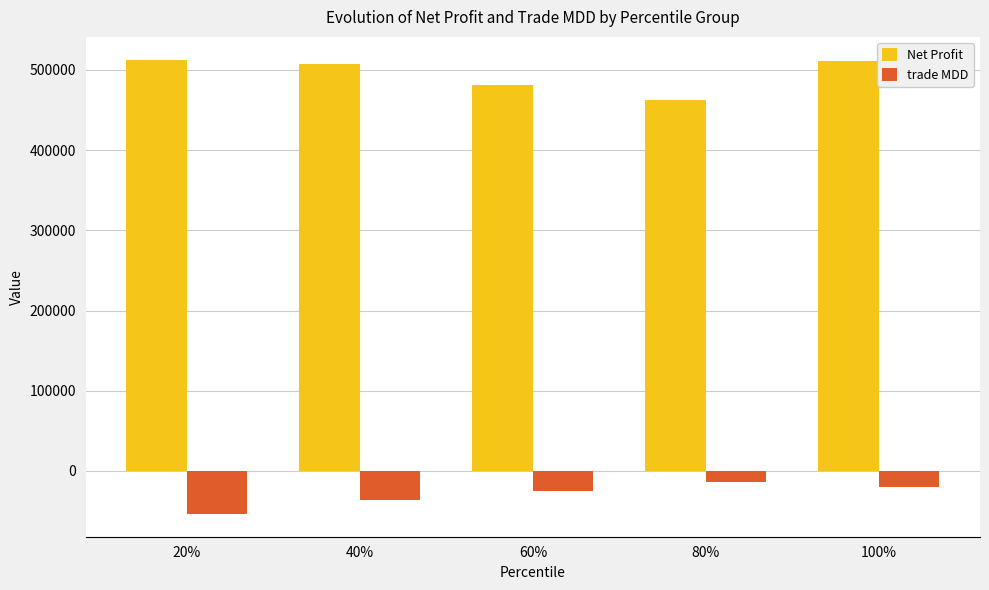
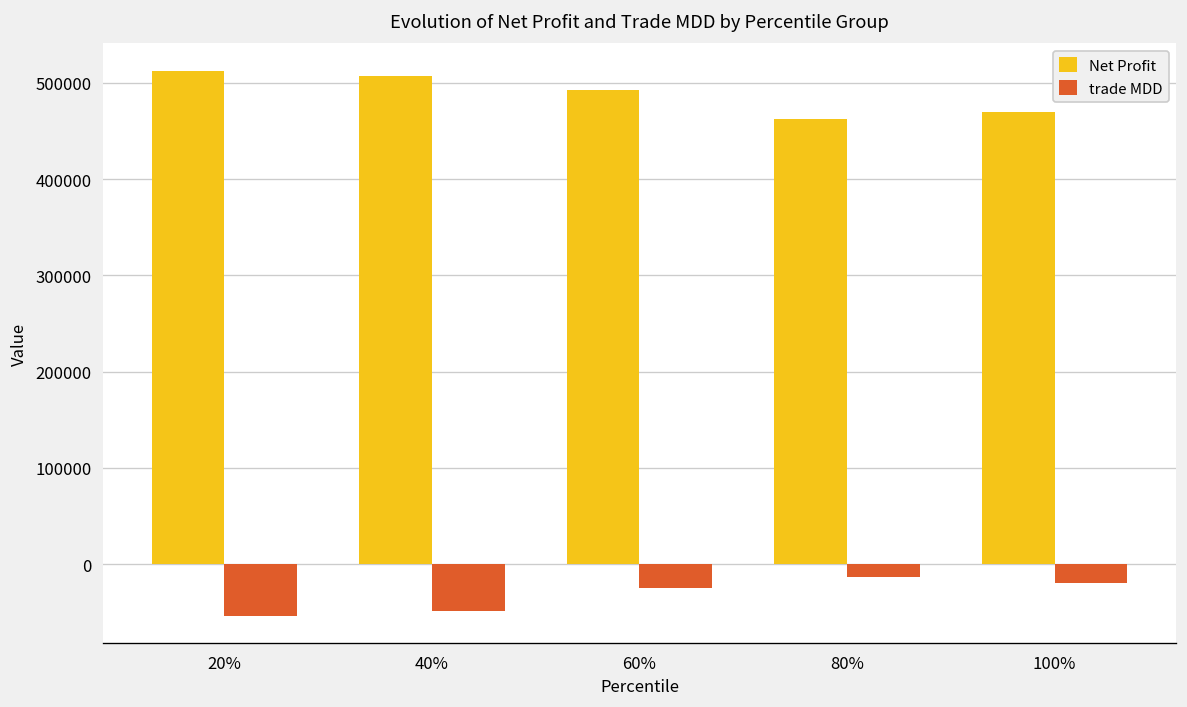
  {
    "Net Profit": {
      "20%": 510000,
      "40%": 510000,
-     "60%": 480000,
+     "60%": 490000,
      "80%": 460000,
-     "100%": 510000
+     "100%": 470000
    },
    "trade MDD": {
      "20%": -50000,
-     "40%": -40000,
+     "40%": -50000,
      "60%": -20000,
      "80%": -10000,
      "100%": -20000
    }
  }
